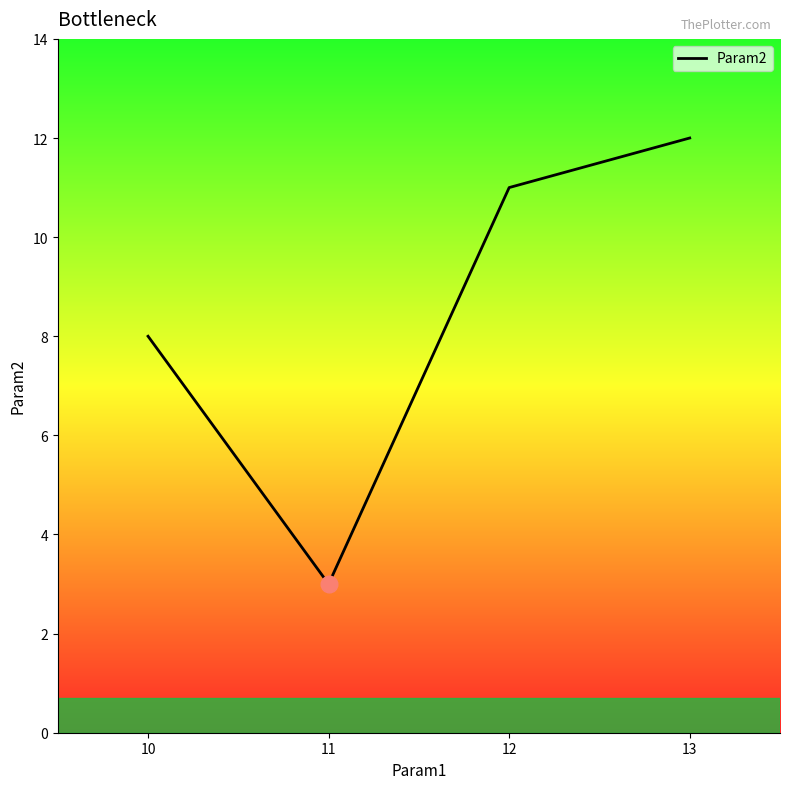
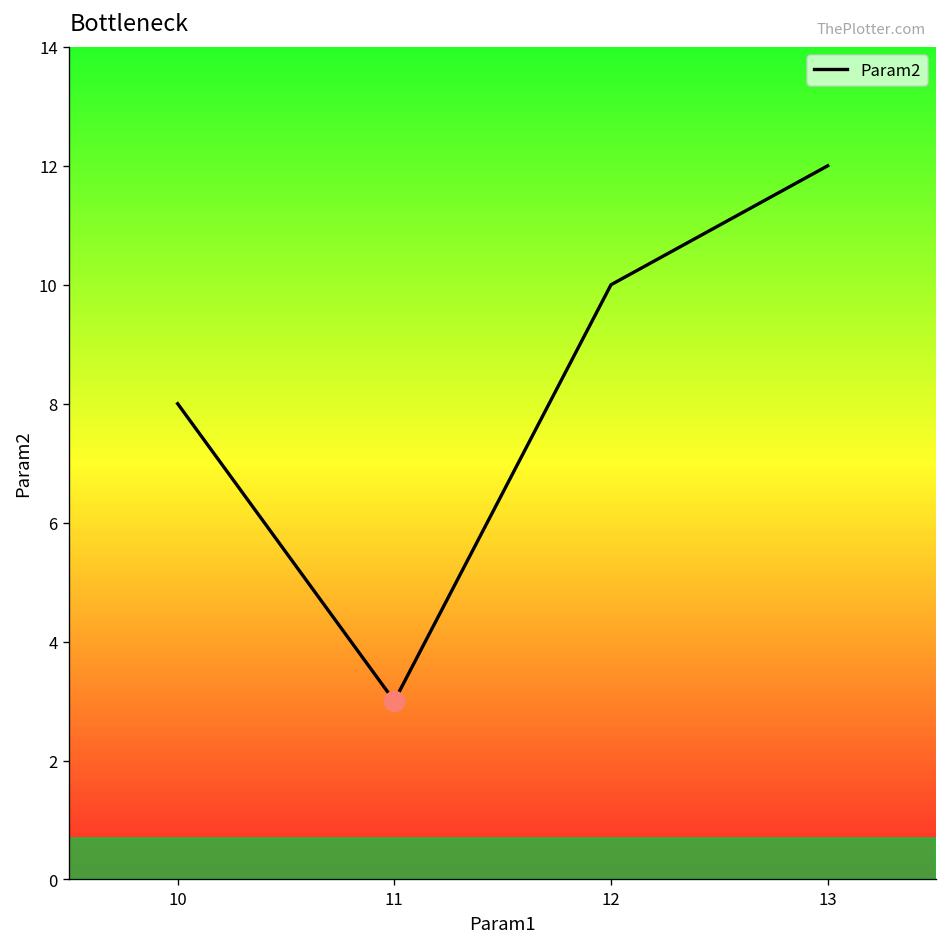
  {
    "Param2": {
      "10": 8,
-     "12": 11,
+     "12": 10,
      "13": 12
    }
  }
